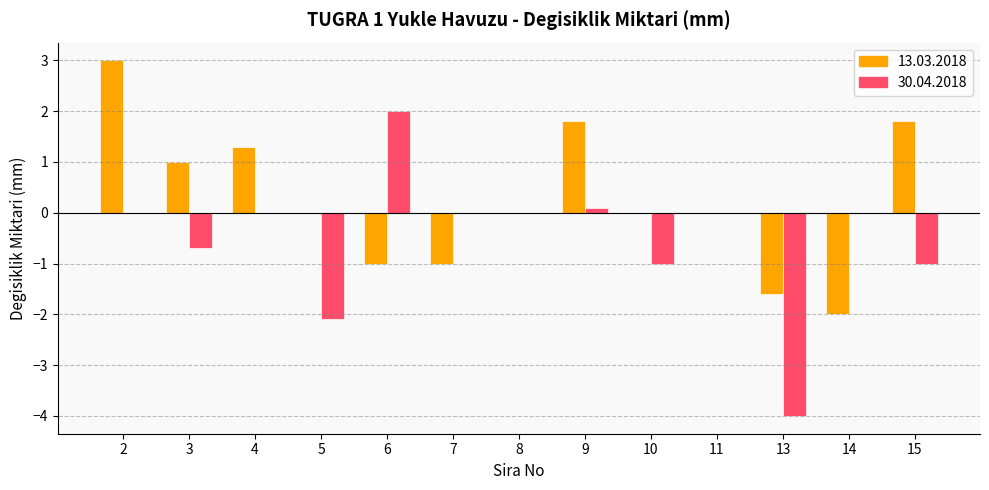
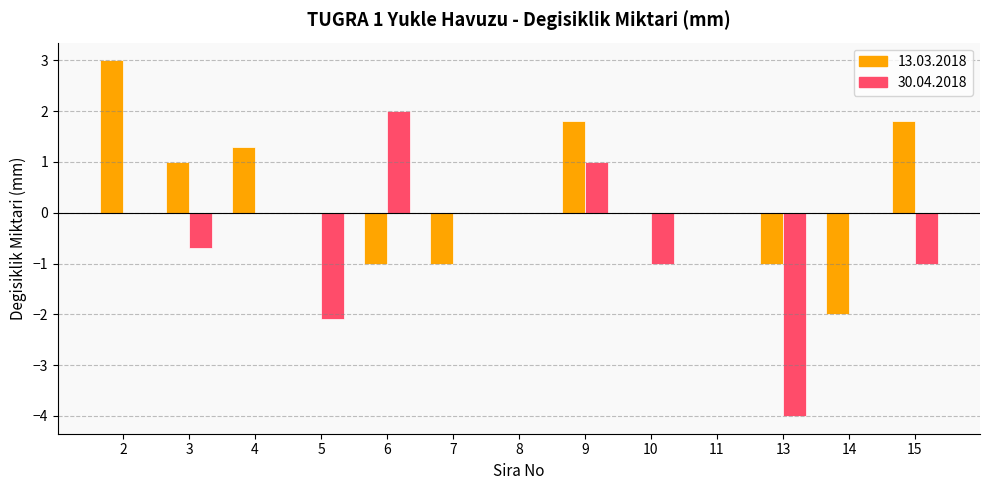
  {
    "13.03.2018": {
      "2": 3.0,
      "3": 1.0,
      "4": 1.3,
      "5": 0.0,
      "6": -1.0,
      "7": -1.0,
      "8": 0.0,
      "9": 1.8,
      "10": 0.0,
      "11": 0.0,
-     "13": -1.6,
+     "13": -1.0,
      "14": -2.0,
      "15": 1.8
    },
    "30.04.2018": {
      "2": 0.0,
      "3": -0.7,
      "4": 0.0,
      "5": -2.1,
      "6": 2.0,
      "7": 0.0,
      "8": 0.0,
-     "9": 0.1,
+     "9": 1.0,
      "10": -1.0,
      "11": 0.0,
      "13": -4.0,
      "14": 0.0,
      "15": -1.0
    }
  }
